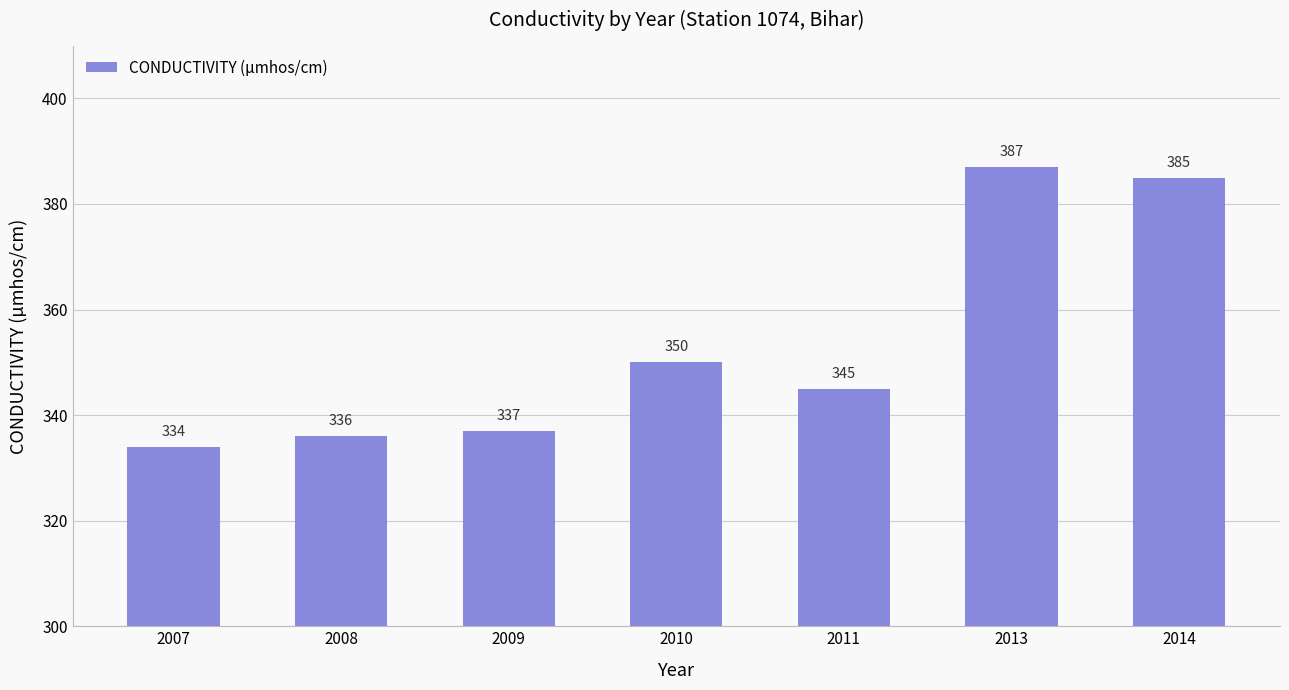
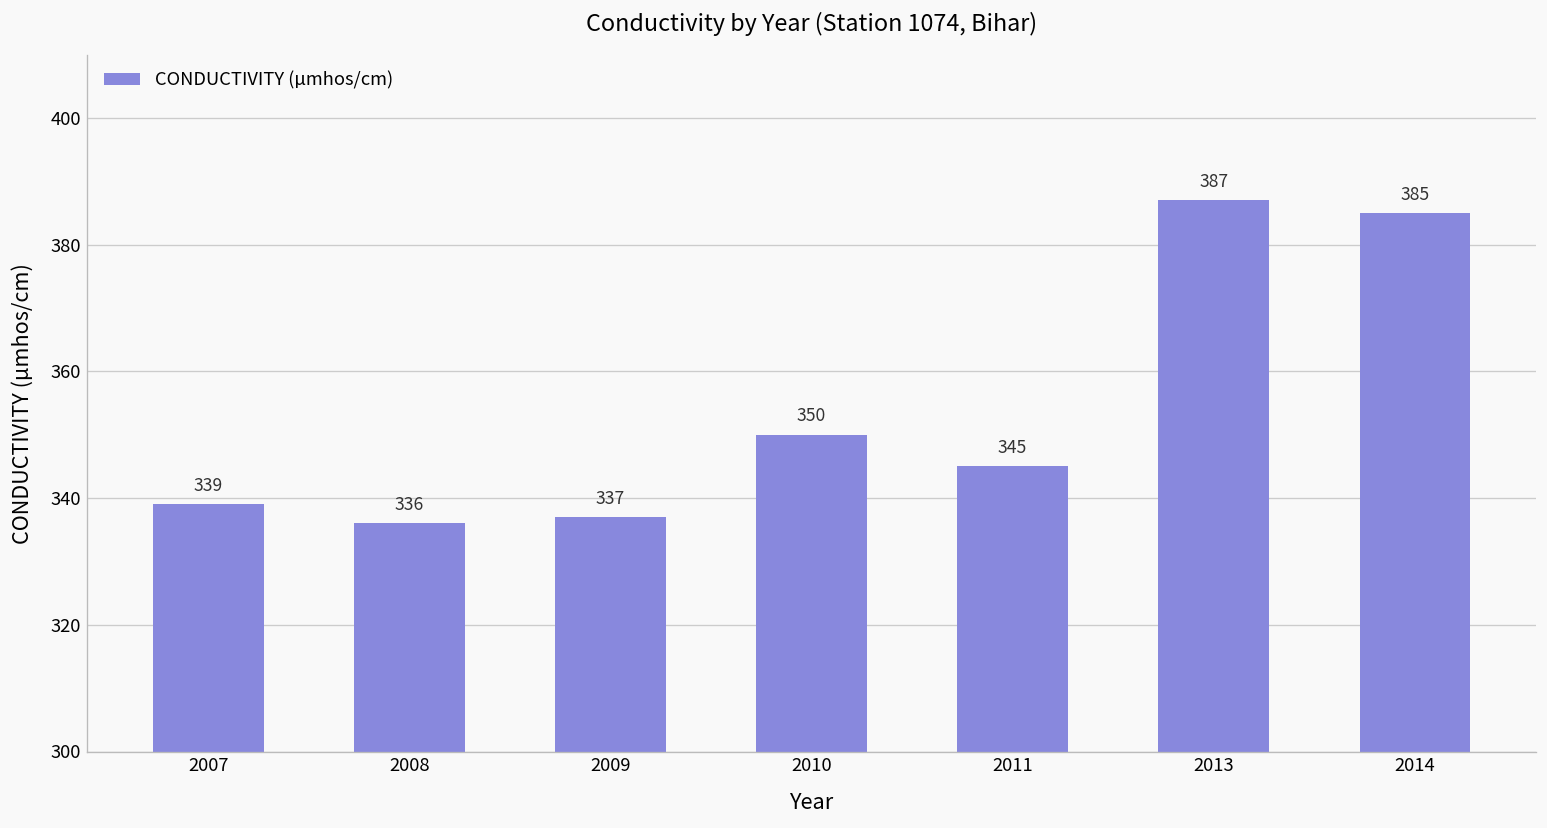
  {
-   "2007": 334,
+   "2007": 339,
    "2008": 336,
    "2009": 337,
    "2010": 350,
    "2011": 345,
    "2013": 387,
    "2014": 385
  }
